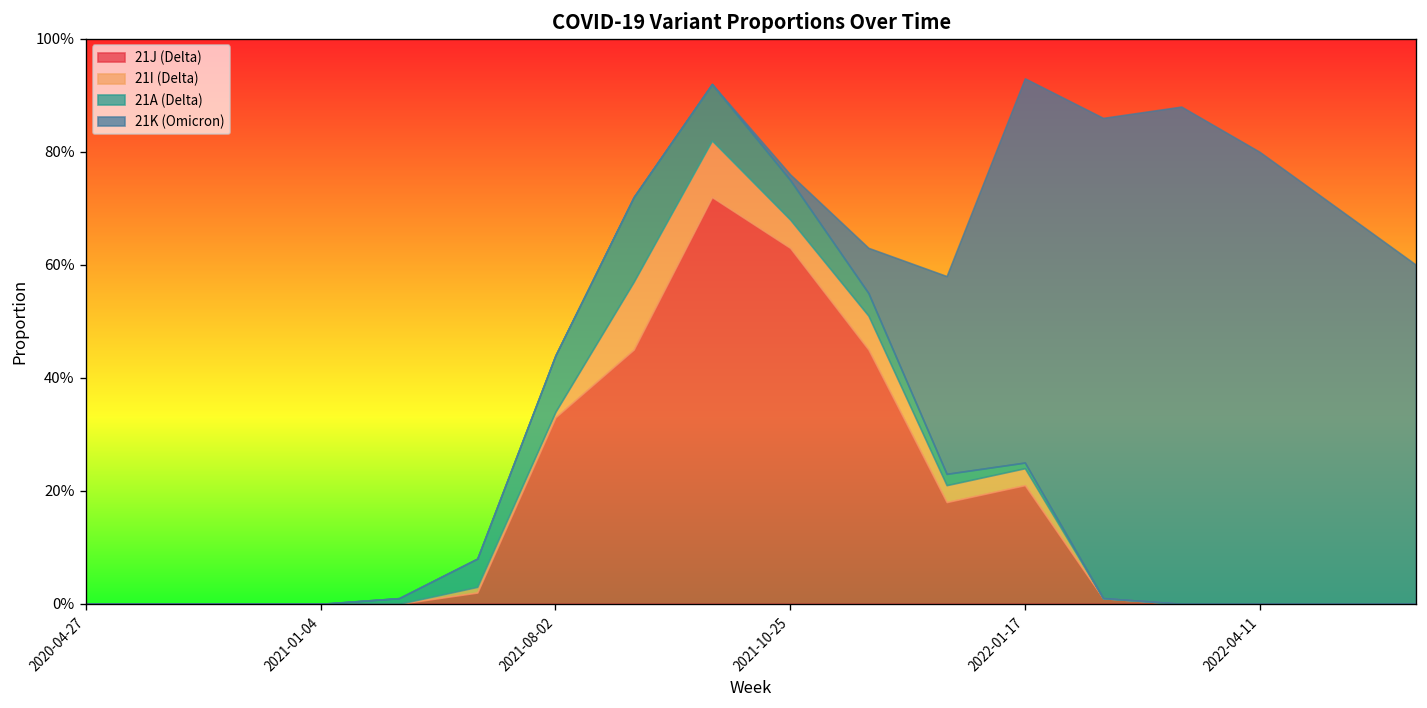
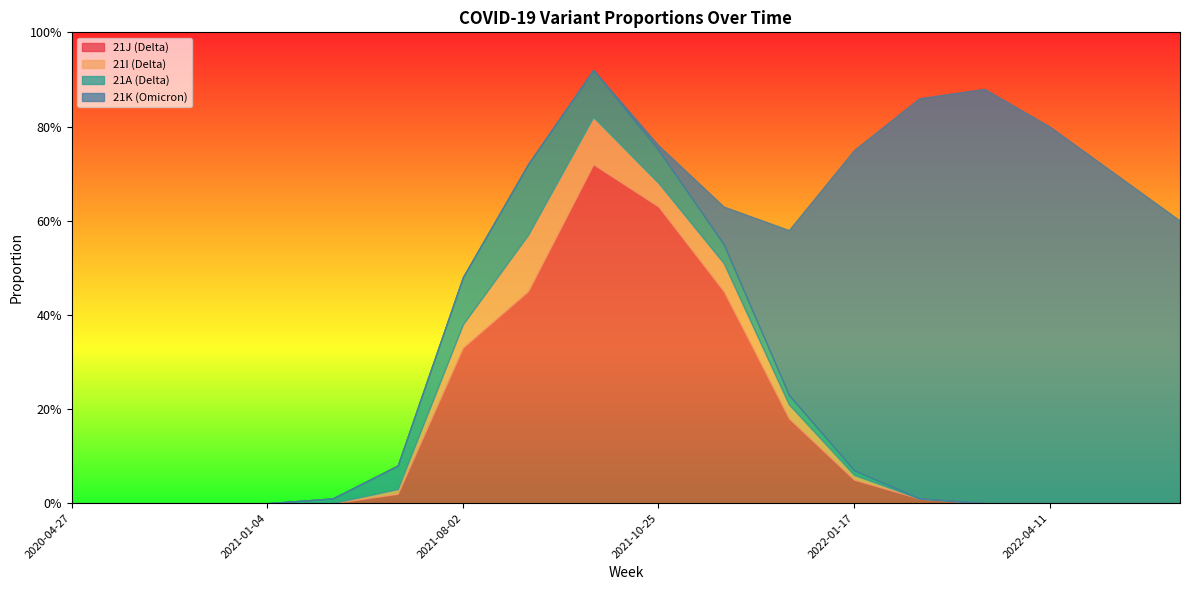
  {
    "21J (Delta)": {
      "2021-08-02": "33%",
      "2021-10-25": "63%",
-     "2022-01-17": "21%"
+     "2022-01-17": "5%"
    },
    "21I (Delta)": {
-     "2021-08-02": "1%",
+     "2021-08-02": "5%",
      "2021-10-25": "5%",
-     "2022-01-17": "3%"
+     "2022-01-17": "1%"
    }
  }
